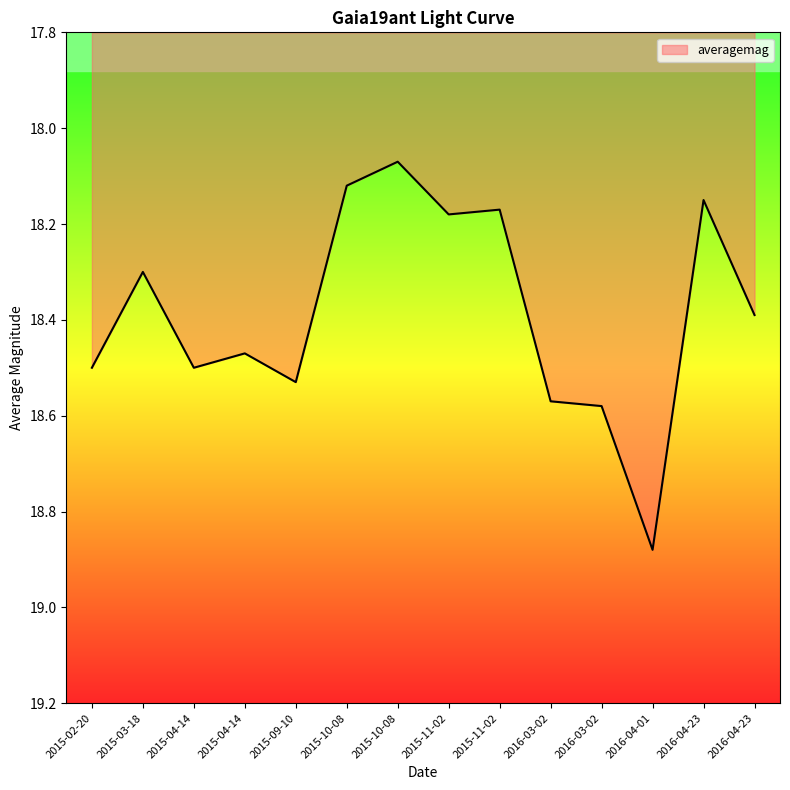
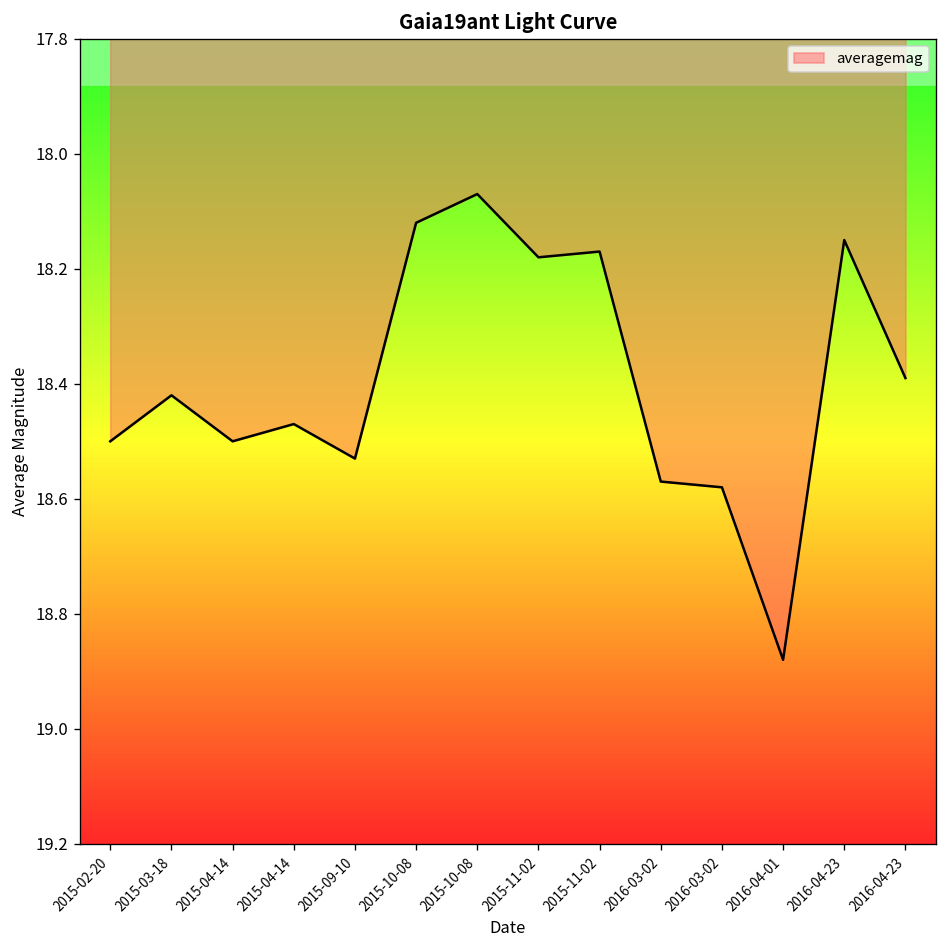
  {
    "2015-02-20": 18.50,
-   "2015-03-18": 18.30,
+   "2015-03-18": 18.42,
    "2015-09-10": 18.53,
    "2016-04-01": 18.88
  }
